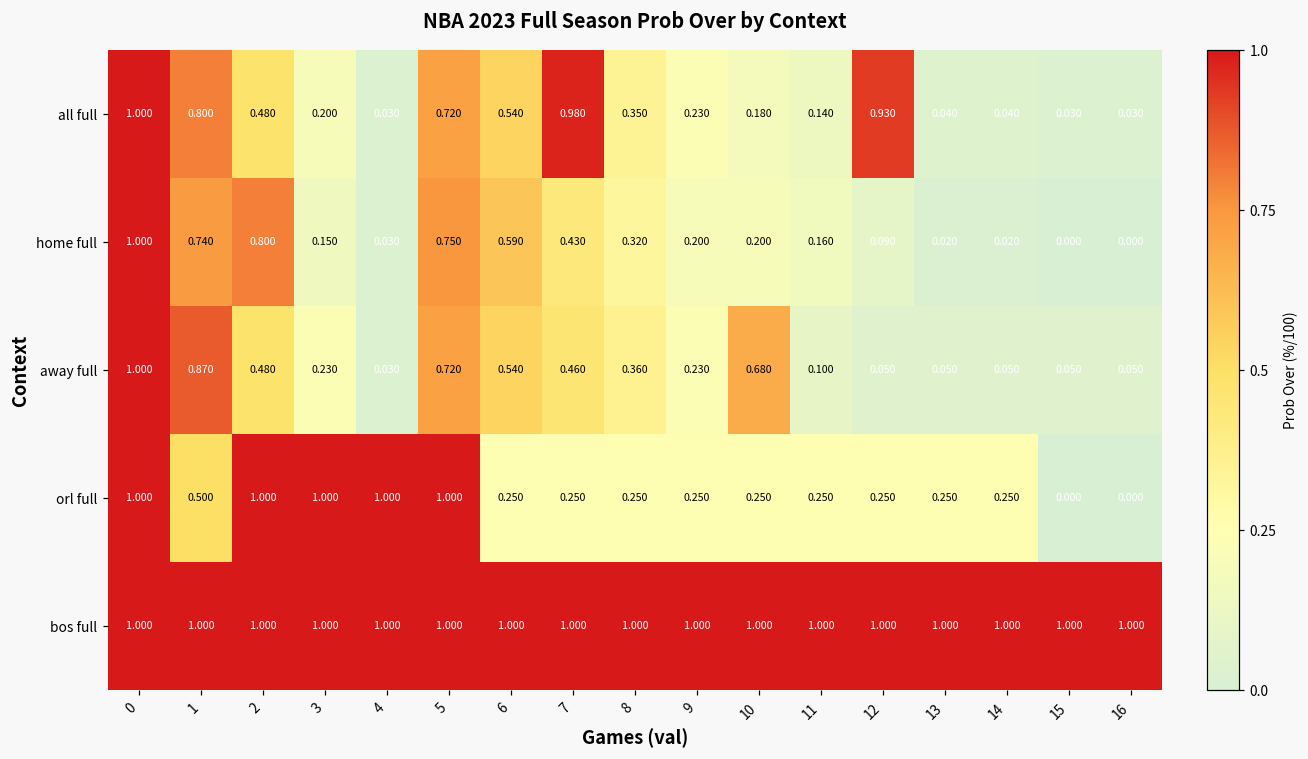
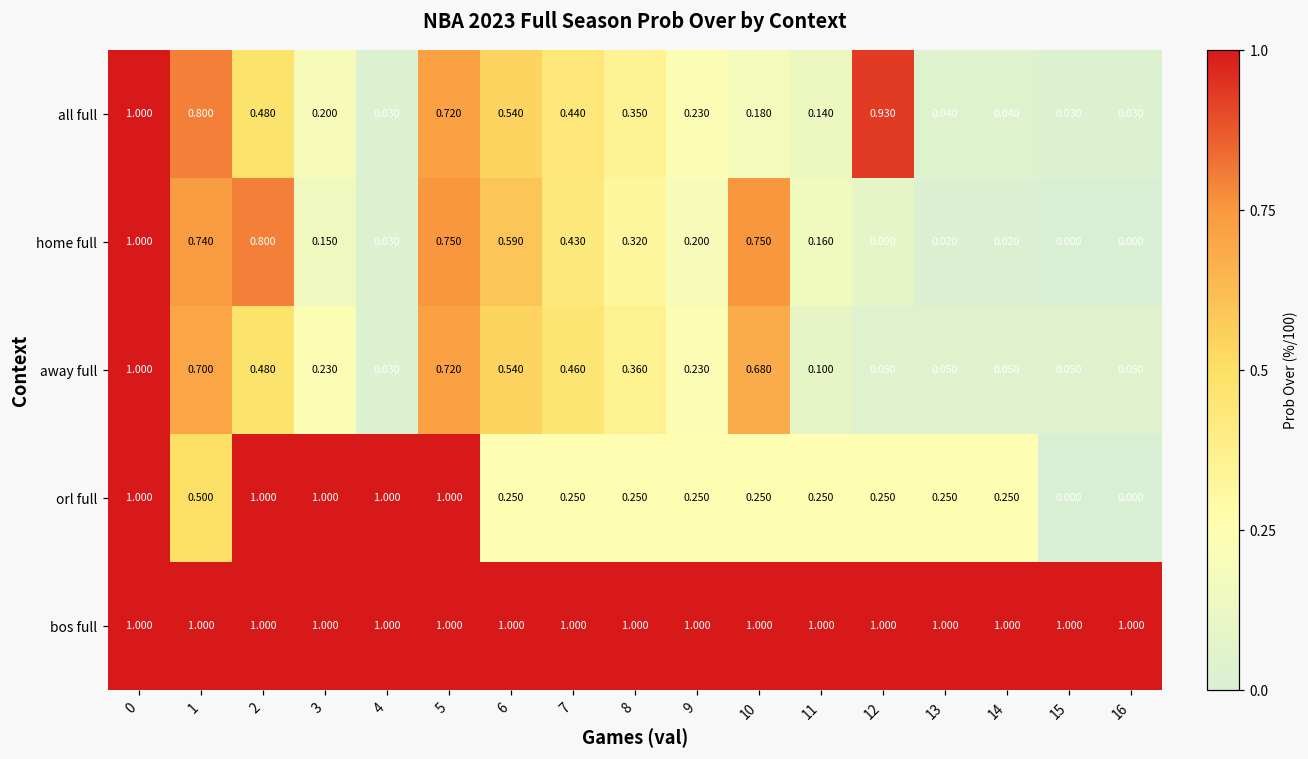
  {
    "all full": {
      "0": 1.000,
      "1": 0.800,
      "2": 0.480,
      "3": 0.200,
      "5": 0.720,
      "6": 0.540,
-     "7": 0.980,
+     "7": 0.440,
      "8": 0.350,
      "9": 0.230,
      "10": 0.180,
      "11": 0.140,
      "12": 0.930,
      "13": 0.040,
      "14": 0.040
    },
    "home full": {
      "0": 1.000,
      "1": 0.740,
      "2": 0.800,
      "3": 0.150,
      "5": 0.750,
      "6": 0.590,
      "7": 0.430,
      "8": 0.320,
      "9": 0.200,
-     "10": 0.200,
+     "10": 0.750,
      "11": 0.160,
      "12": 0.090
    },
    "away full": {
      "0": 1.000,
-     "1": 0.870,
+     "1": 0.700,
      "2": 0.480,
      "3": 0.230,
      "5": 0.720,
      "6": 0.540,
      "7": 0.460,
      "8": 0.360,
      "9": 0.230,
      "10": 0.680,
      "11": 0.100,
      "12": 0.050,
      "13": 0.050,
      "14": 0.050,
      "15": 0.050,
      "16": 0.050
    },
    "orl full": {
      "0": 1.000,
      "1": 0.500,
      "2": 1.000,
      "3": 1.000,
      "4": 1.000,
      "5": 1.000,
      "6": 0.250,
      "7": 0.250,
      "8": 0.250,
      "9": 0.250,
      "10": 0.250,
      "11": 0.250,
      "12": 0.250,
      "13": 0.250,
      "14": 0.250
    },
    "bos full": {
      "0": 1.000,
      "1": 1.000,
      "2": 1.000,
      "3": 1.000,
      "4": 1.000,
      "5": 1.000,
      "6": 1.000,
      "7": 1.000,
      "8": 1.000,
      "9": 1.000,
      "10": 1.000,
      "11": 1.000,
      "12": 1.000,
      "13": 1.000,
      "14": 1.000,
      "15": 1.000,
      "16": 1.000
    }
  }
